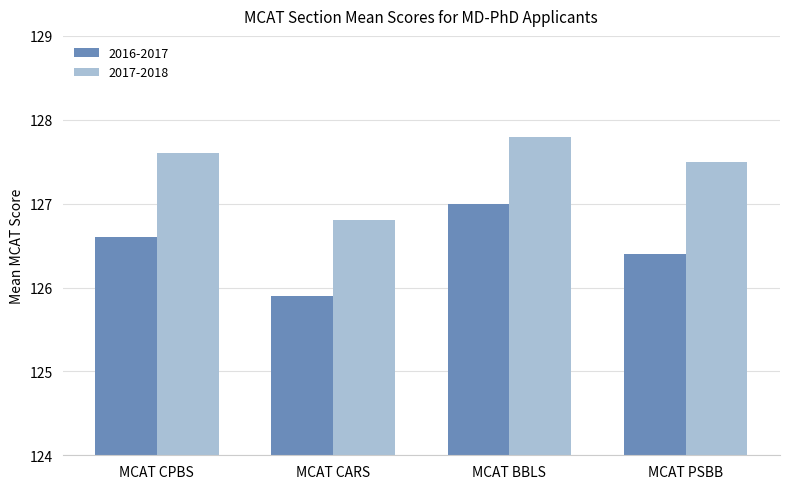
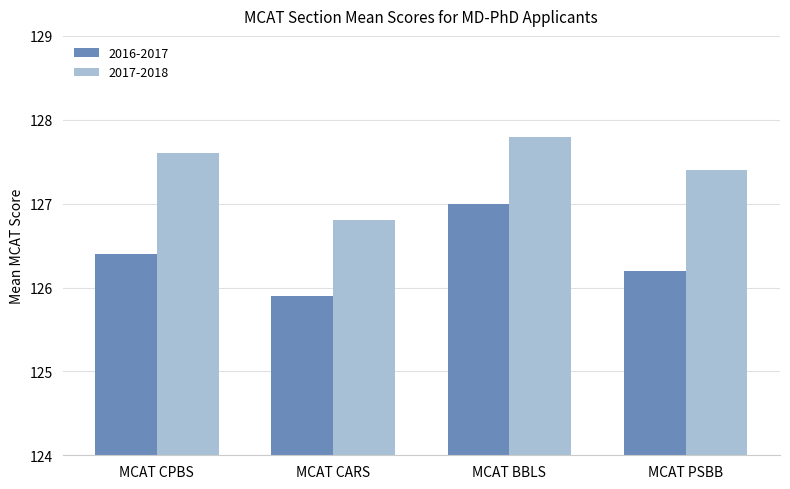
  {
    "2016-2017": {
-     "MCAT CPBS": 126.6,
+     "MCAT CPBS": 126.4,
      "MCAT CARS": 125.9,
      "MCAT BBLS": 127.0,
-     "MCAT PSBB": 126.4
+     "MCAT PSBB": 126.2
    },
    "2017-2018": {
      "MCAT CPBS": 127.6,
      "MCAT CARS": 126.8,
      "MCAT BBLS": 127.8,
-     "MCAT PSBB": 127.5
+     "MCAT PSBB": 127.4
    }
  }
